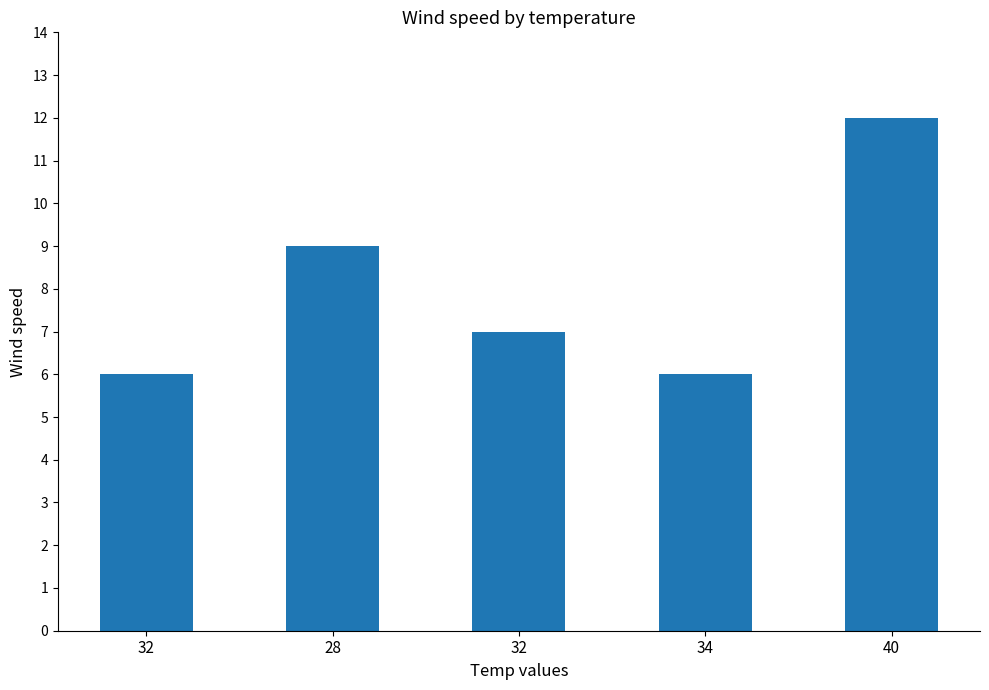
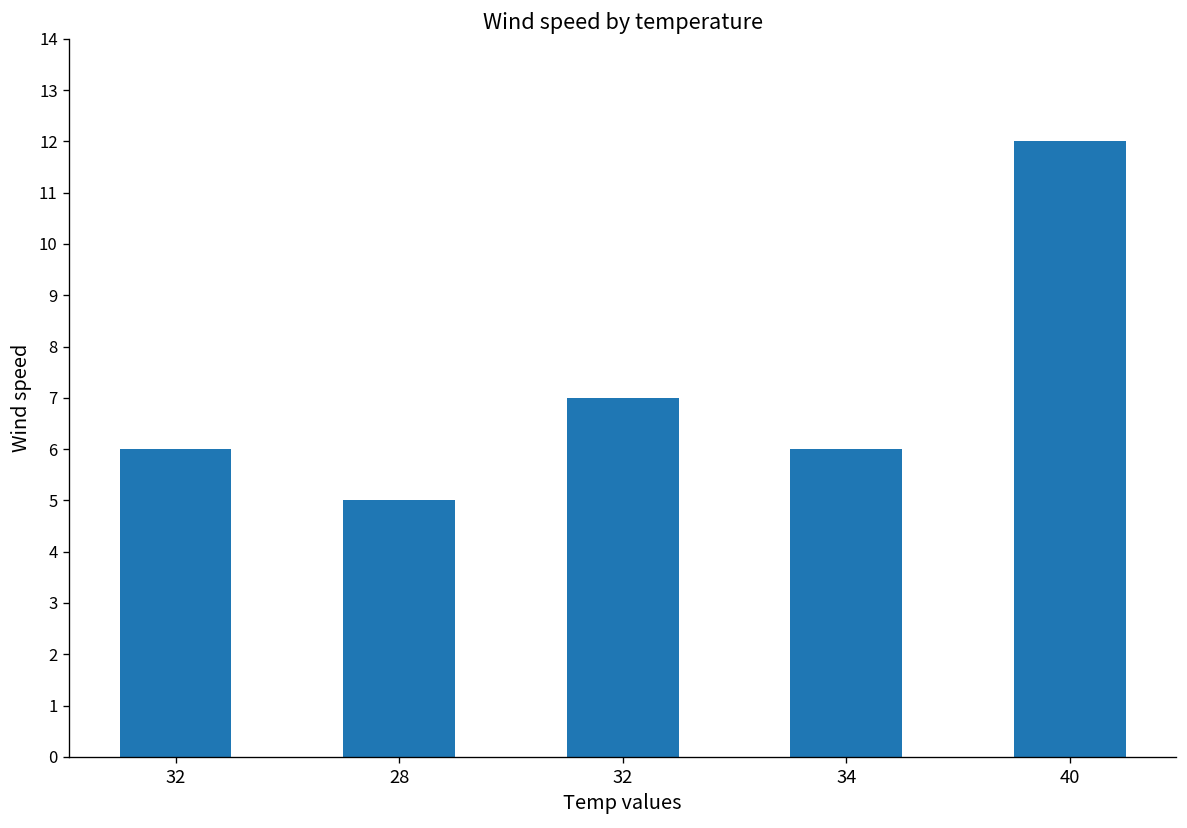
  {
-   "28": 9,
+   "28": 5,
    "34": 6,
    "40": 12
  }
